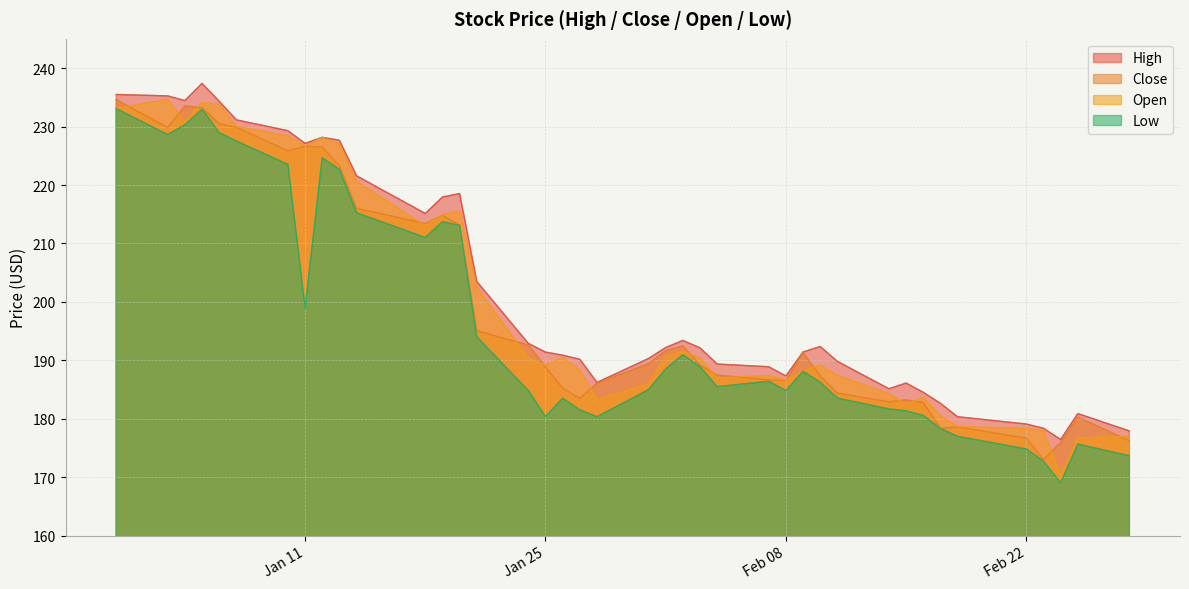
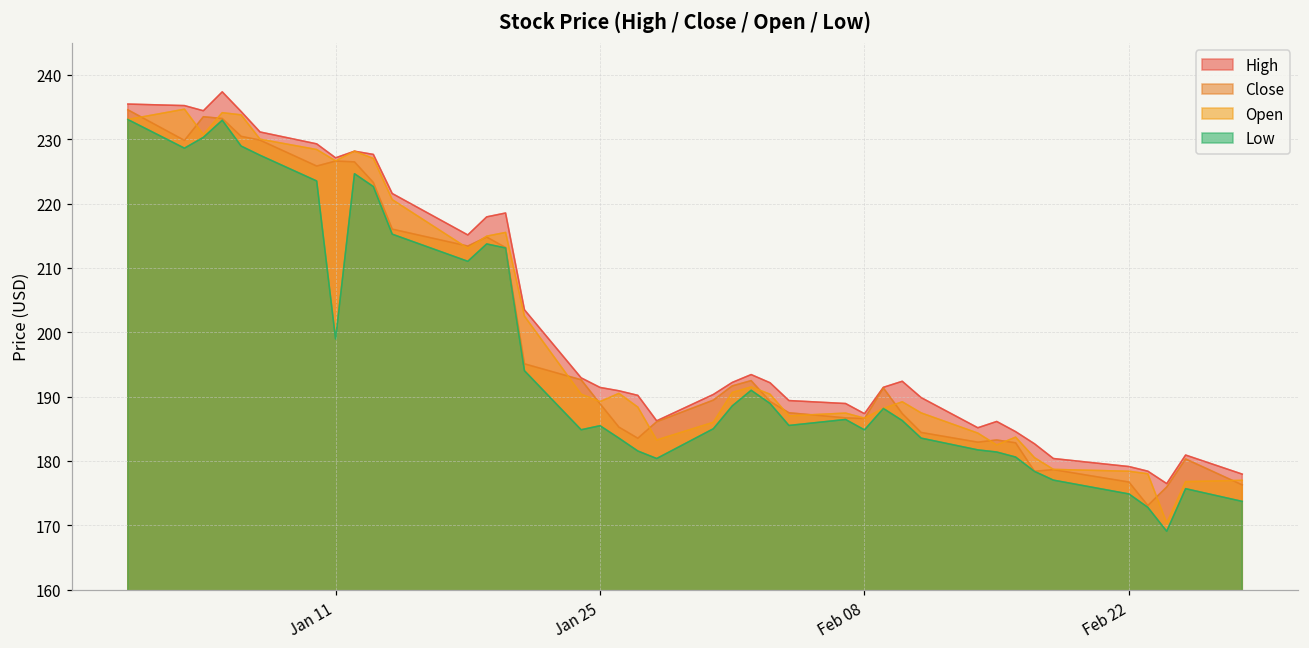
  {
    "Low": {
      "Jan 11": 199,
-     "Jan 25": 180,
+     "Jan 25": 185,
      "Feb 08": 185,
      "Feb 22": 175
    }
  }
